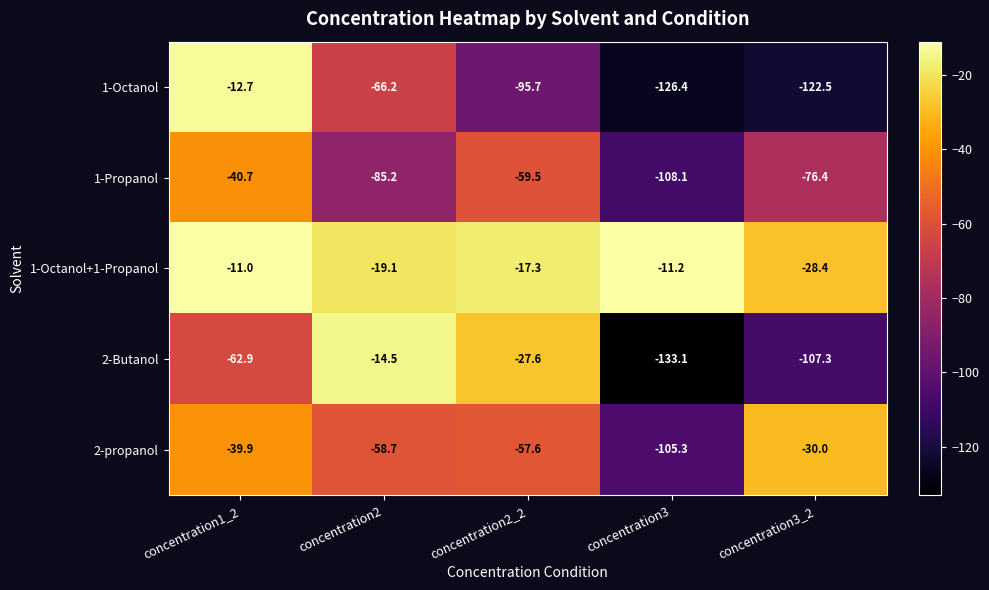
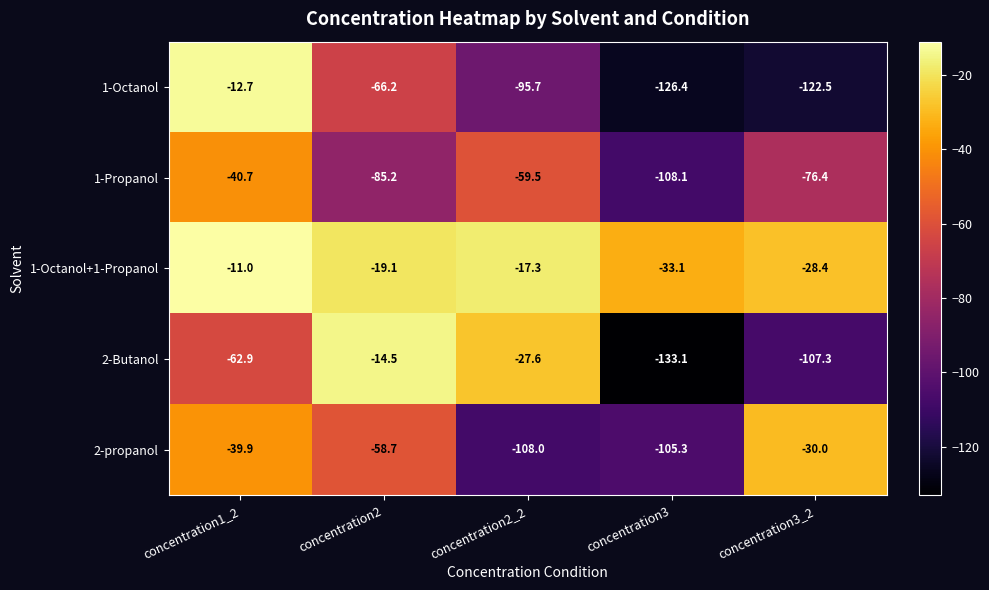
  {
    "1-Octanol": {
      "concentration1_2": -12.7,
      "concentration2": -66.2,
      "concentration2_2": -95.7,
      "concentration3": -126.4,
      "concentration3_2": -122.5
    },
    "1-Propanol": {
      "concentration1_2": -40.7,
      "concentration2": -85.2,
      "concentration2_2": -59.5,
      "concentration3": -108.1,
      "concentration3_2": -76.4
    },
    "1-Octanol+1-Propanol": {
      "concentration1_2": -11.0,
      "concentration2": -19.1,
      "concentration2_2": -17.3,
-     "concentration3": -11.2,
+     "concentration3": -33.1,
      "concentration3_2": -28.4
    },
    "2-Butanol": {
      "concentration1_2": -62.9,
      "concentration2": -14.5,
      "concentration2_2": -27.6,
      "concentration3": -133.1,
      "concentration3_2": -107.3
    },
    "2-propanol": {
      "concentration1_2": -39.9,
      "concentration2": -58.7,
-     "concentration2_2": -57.6,
+     "concentration2_2": -108.0,
      "concentration3": -105.3,
      "concentration3_2": -30.0
    }
  }
